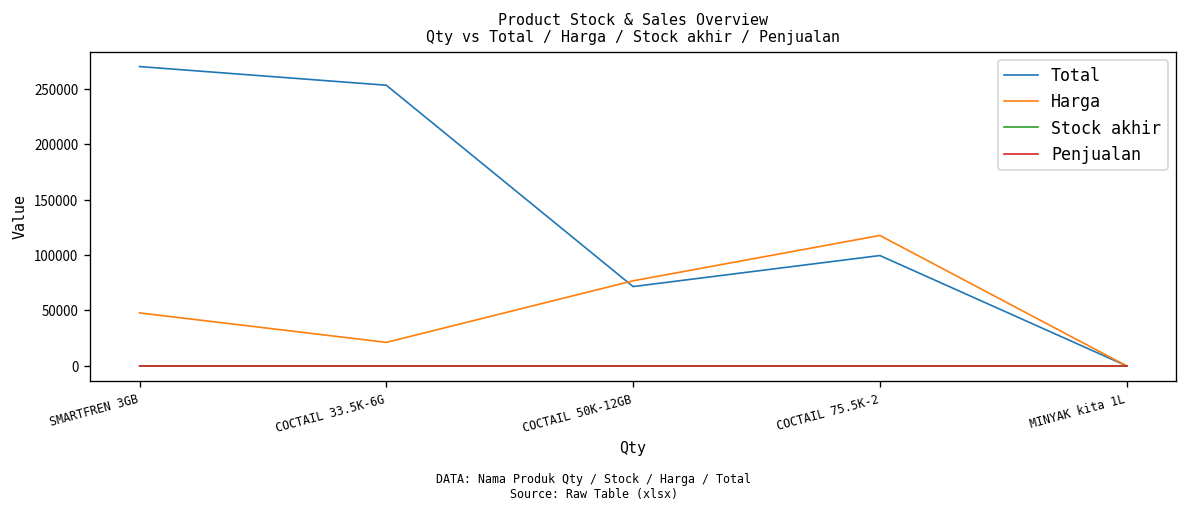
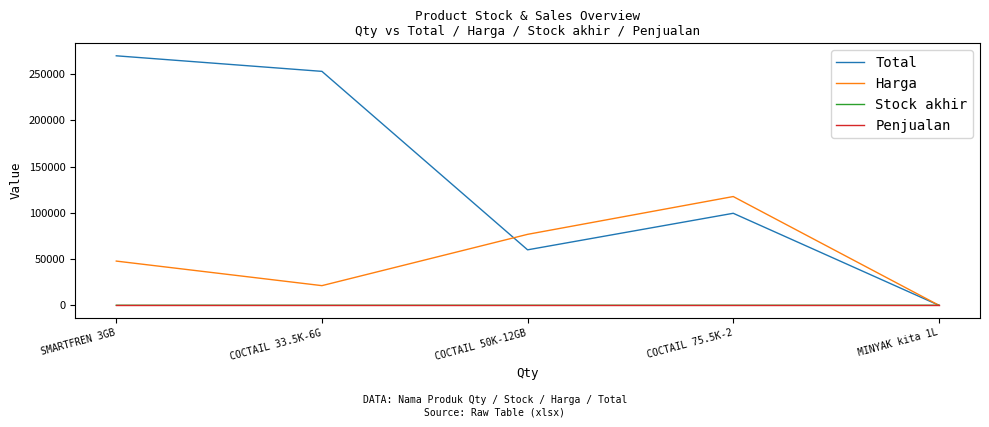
  {
    "Total": {
      "SMARTFREN 3GB": 270000,
      "COCTAIL 33.5K-6G": 250000,
-     "COCTAIL 50K-12GB": 70000,
+     "COCTAIL 50K-12GB": 60000,
      "COCTAIL 75.5K-2": 100000
    },
    "Harga": {
      "SMARTFREN 3GB": 50000,
      "COCTAIL 33.5K-6G": 20000,
      "COCTAIL 50K-12GB": 80000,
      "COCTAIL 75.5K-2": 120000
    },
    "Penjualan": {
      "SMARTFREN 3GB": 0,
      "COCTAIL 33.5K-6G": 0,
      "COCTAIL 50K-12GB": 0,
      "COCTAIL 75.5K-2": 0
    }
  }
